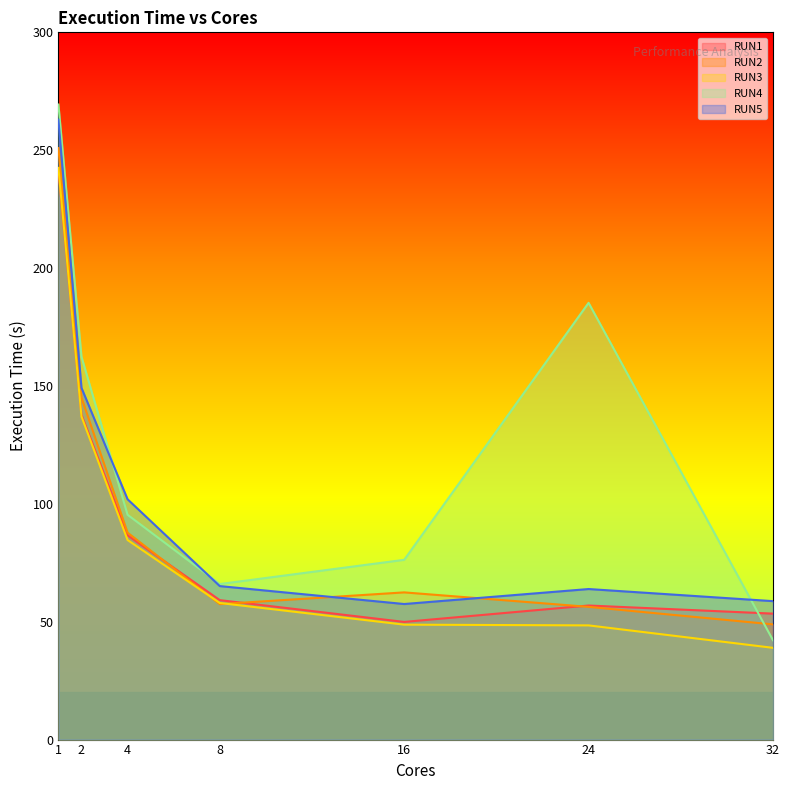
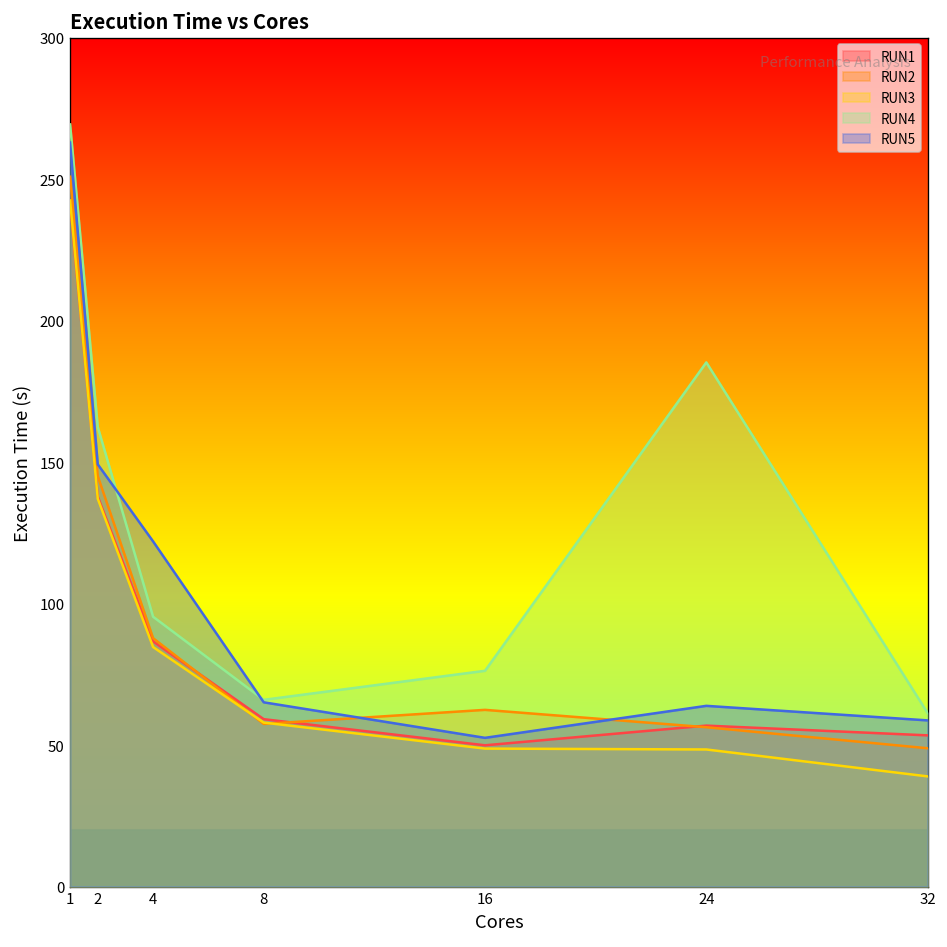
  {
    "RUN4": {
      "1": 269,
      "2": 162,
      "4": 95,
      "16": 76,
      "24": 185,
-     "32": 42
+     "32": 61
    },
    "RUN5": {
      "1": 263,
      "2": 149,
-     "4": 102,
-     "16": 58,
+     "4": 122,
+     "16": 53,
      "24": 64,
      "32": 59
    }
  }
